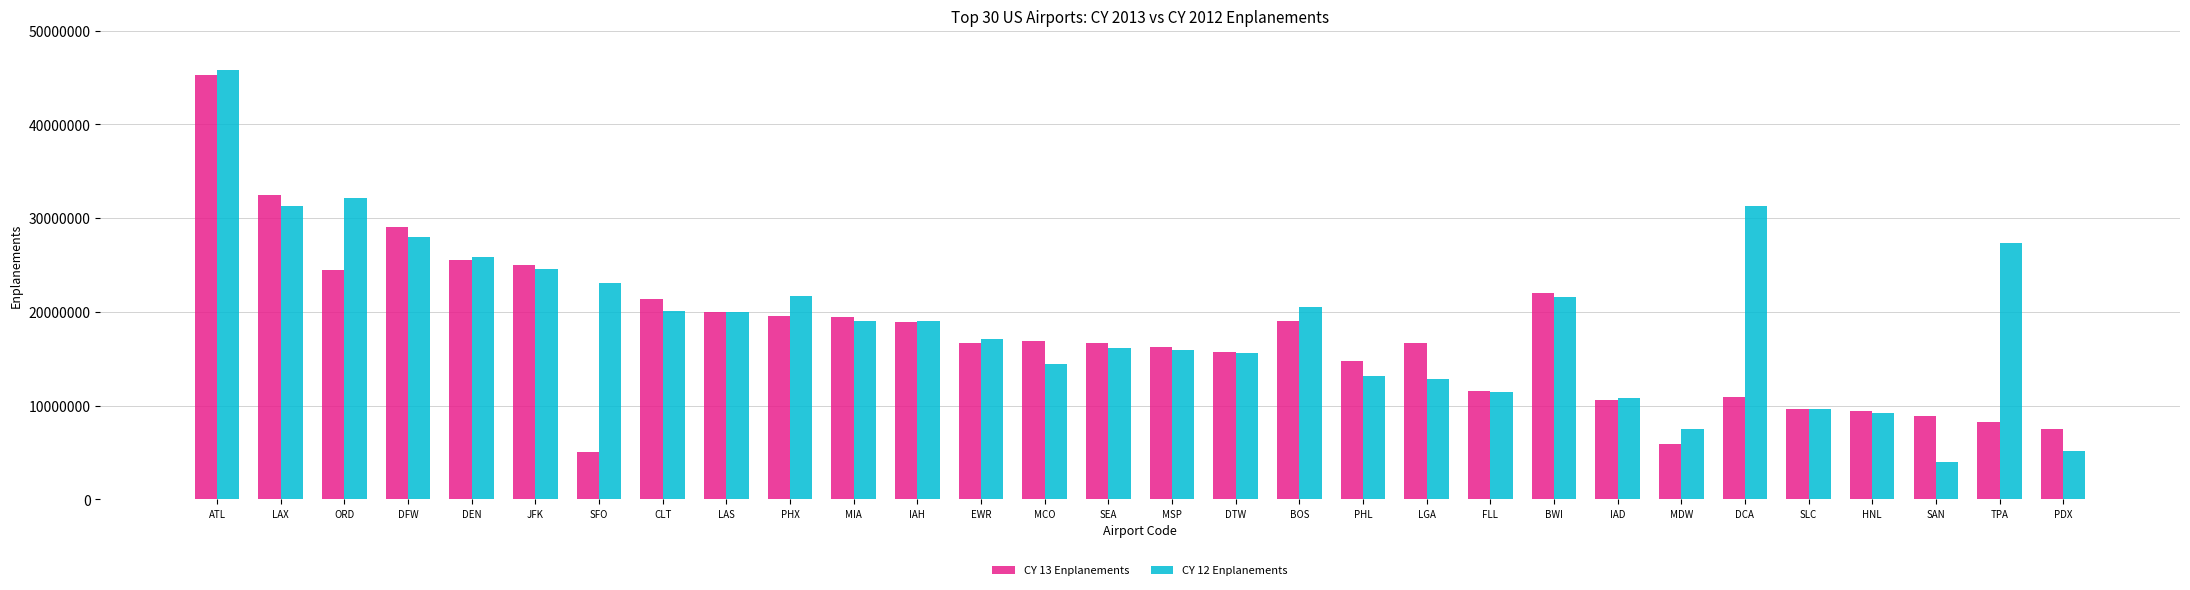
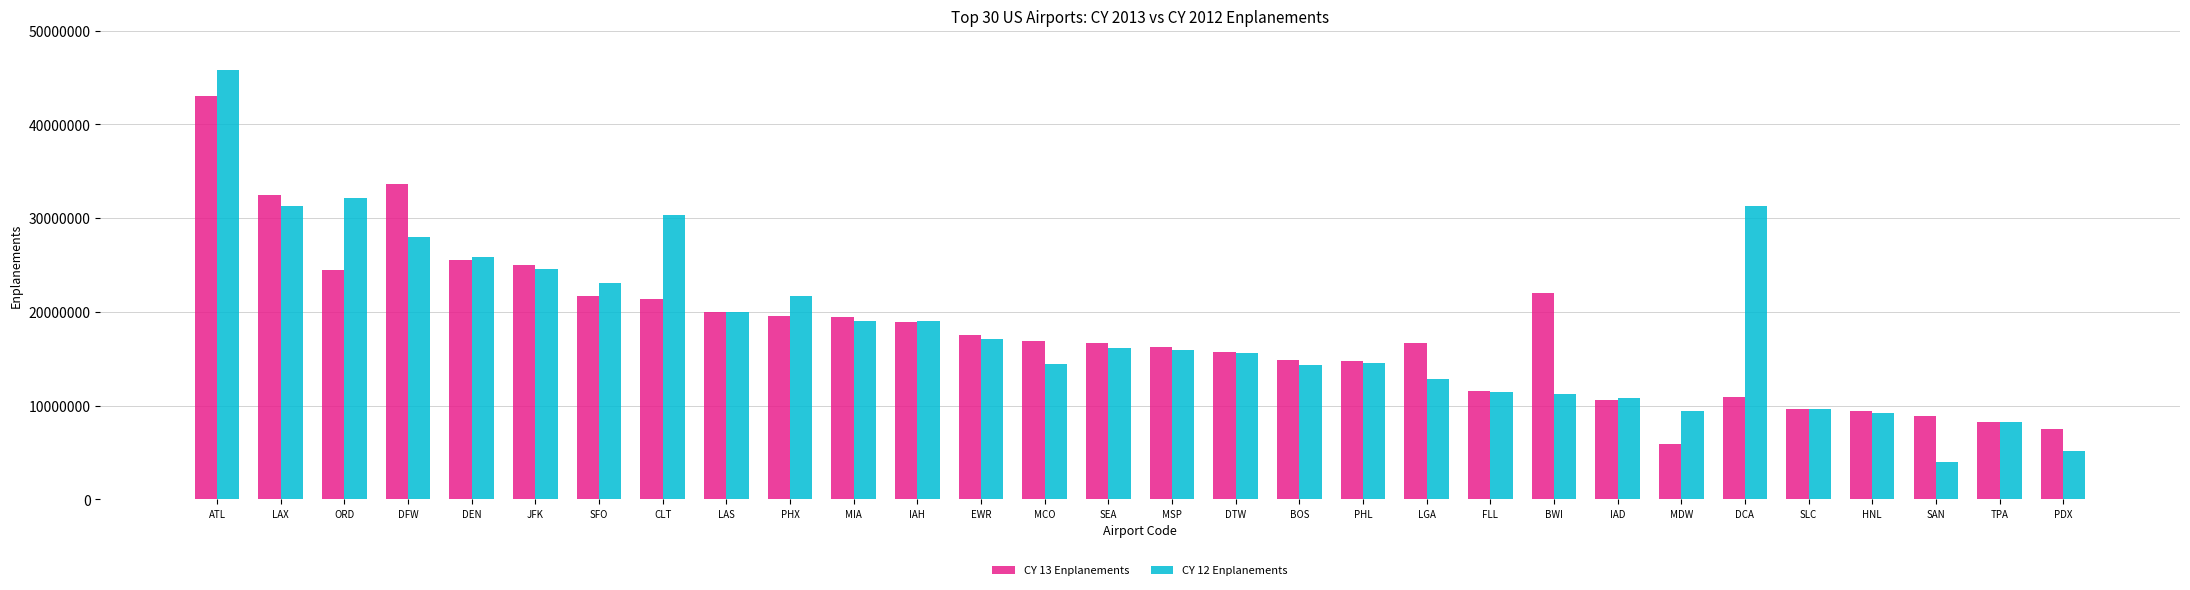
  {
    "CY 13 Enplanements": {
-     "ATL": 45000000,
+     "ATL": 43000000,
      "LAX": 32000000,
      "ORD": 24000000,
-     "DFW": 29000000,
+     "DFW": 34000000,
      "DEN": 25000000,
      "JFK": 25000000,
-     "SFO": 5000000,
+     "SFO": 22000000,
      "CLT": 21000000,
      "LAS": 20000000,
      "PHX": 20000000,
      "MIA": 19000000,
      "IAH": 19000000,
-     "EWR": 17000000,
+     "EWR": 18000000,
      "MCO": 17000000,
      "SEA": 17000000,
      "MSP": 16000000,
      "DTW": 16000000,
-     "BOS": 19000000,
+     "BOS": 15000000,
      "PHL": 15000000,
      "LGA": 17000000,
      "FLL": 12000000,
      "BWI": 22000000,
      "IAD": 11000000,
      "MDW": 6000000,
      "DCA": 11000000,
      "SLC": 10000000,
      "HNL": 9000000,
      "SAN": 9000000,
      "TPA": 8000000,
      "PDX": 7000000
    },
    "CY 12 Enplanements": {
      "ATL": 46000000,
      "LAX": 31000000,
      "ORD": 32000000,
      "DFW": 28000000,
      "DEN": 26000000,
      "JFK": 25000000,
      "SFO": 23000000,
-     "CLT": 20000000,
+     "CLT": 30000000,
      "LAS": 20000000,
      "PHX": 22000000,
      "MIA": 19000000,
      "IAH": 19000000,
      "EWR": 17000000,
      "MCO": 14000000,
      "SEA": 16000000,
      "MSP": 16000000,
      "DTW": 16000000,
-     "BOS": 21000000,
-     "PHL": 13000000,
+     "BOS": 14000000,
+     "PHL": 15000000,
      "LGA": 13000000,
      "FLL": 11000000,
-     "BWI": 22000000,
+     "BWI": 11000000,
      "IAD": 11000000,
-     "MDW": 7000000,
+     "MDW": 9000000,
      "DCA": 31000000,
      "SLC": 10000000,
      "HNL": 9000000,
      "SAN": 4000000,
-     "TPA": 27000000,
+     "TPA": 8000000,
      "PDX": 5000000
    }
  }
